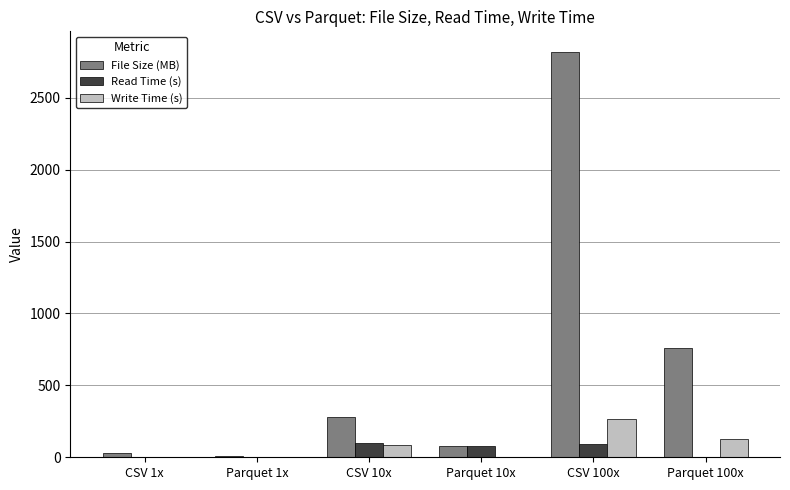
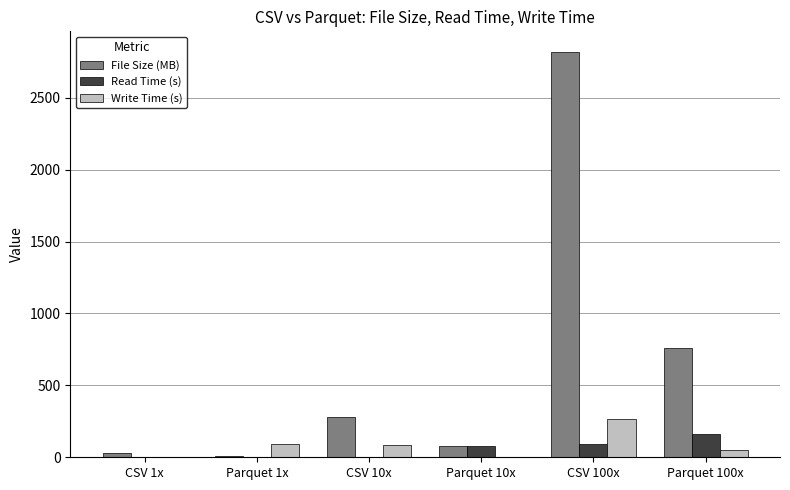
  {
    "File Size (MB)": {
      "CSV 1x": 30,
      "CSV 10x": 280,
      "Parquet 10x": 80,
      "CSV 100x": 2820,
      "Parquet 100x": 760
    },
    "Read Time (s)": {
-     "CSV 10x": 100,
+     "CSV 10x": 0,
      "Parquet 10x": 80,
      "CSV 100x": 90,
-     "Parquet 100x": 0
+     "Parquet 100x": 160
    },
    "Write Time (s)": {
-     "Parquet 1x": 0,
+     "Parquet 1x": 90,
      "CSV 10x": 80,
      "CSV 100x": 270,
-     "Parquet 100x": 130
+     "Parquet 100x": 50
    }
  }
